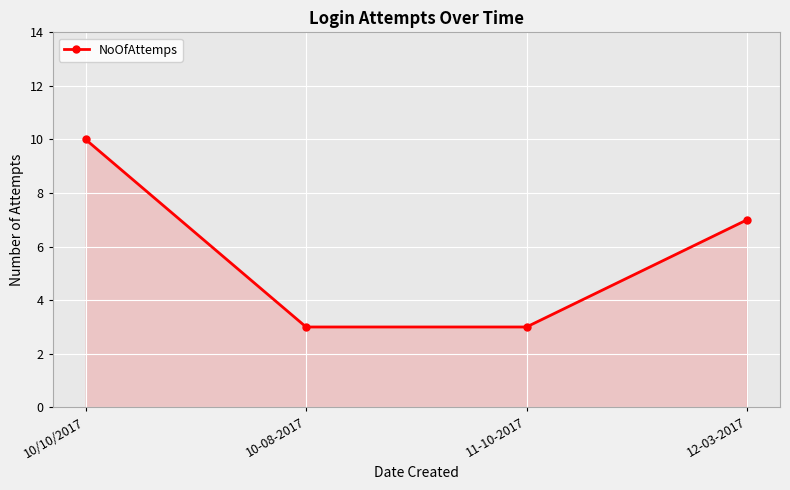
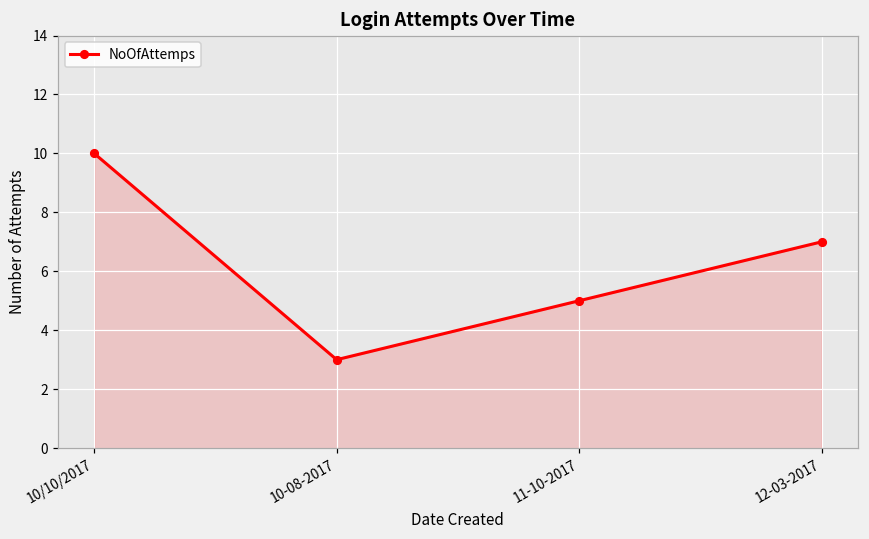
  {
    "10/10/2017": 10,
    "10-08-2017": 3,
-   "11-10-2017": 3,
+   "11-10-2017": 5,
    "12-03-2017": 7
  }
